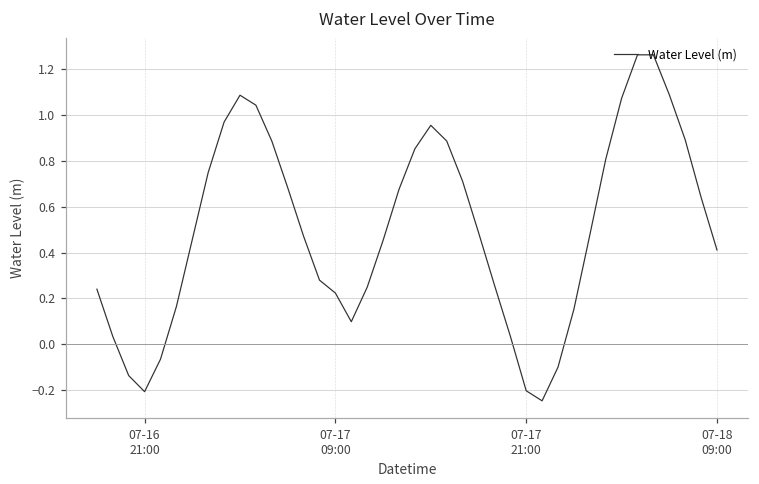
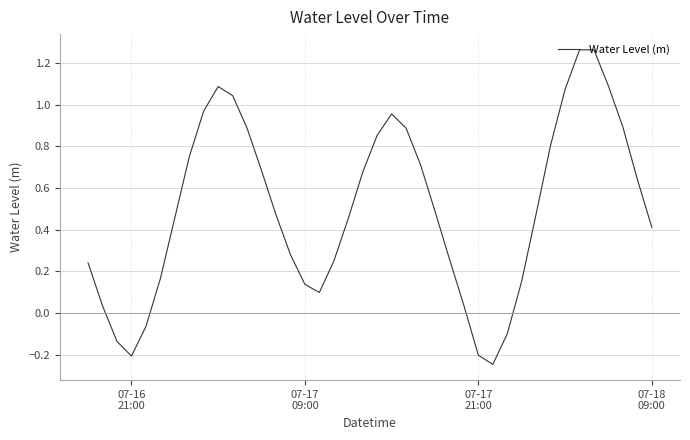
  {
    "07-16 21:00": -0.21,
-   "07-17 09:00": 0.22,
+   "07-17 09:00": 0.14,
    "07-17 21:00": -0.20,
    "07-18 09:00": 0.41
  }
